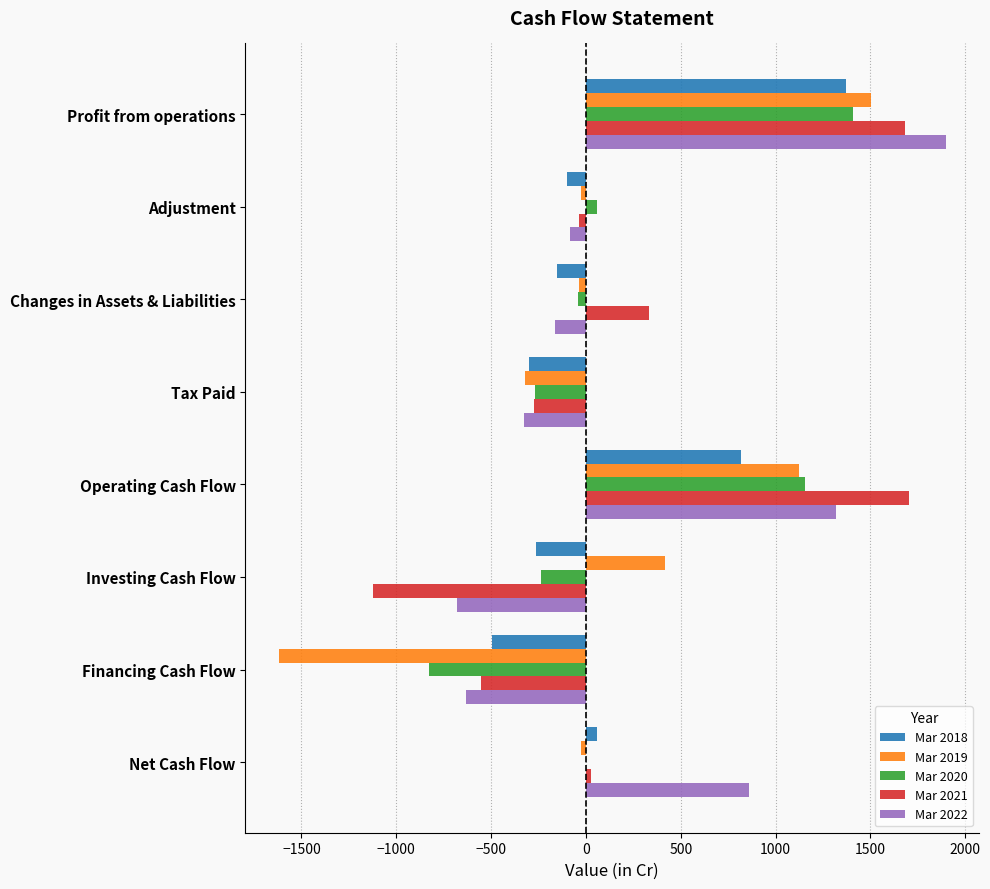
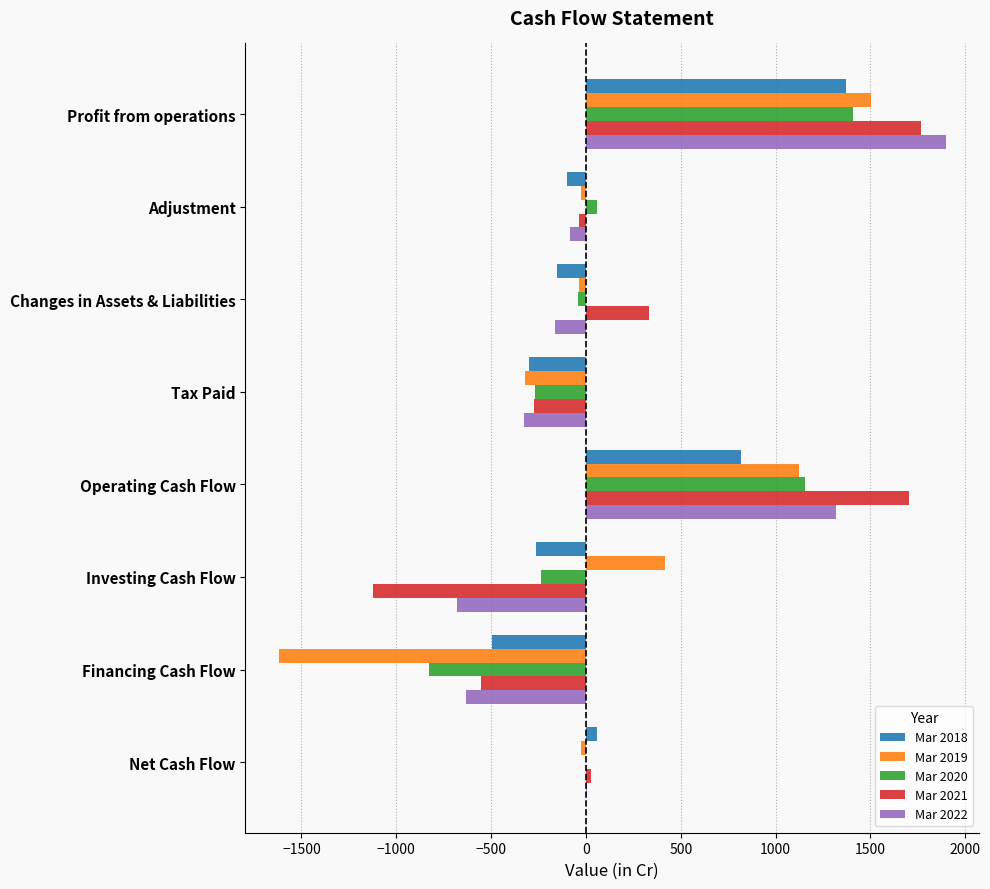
  {
    "Mar 2018": {
      "Profit from operations": 1370,
      "Adjustment": -100,
      "Changes in Assets & Liabilities": -150,
      "Tax Paid": -300,
      "Operating Cash Flow": 820,
      "Investing Cash Flow": -260,
      "Financing Cash Flow": -500,
      "Net Cash Flow": 60
    },
    "Mar 2019": {
      "Profit from operations": 1500,
      "Adjustment": -30,
      "Changes in Assets & Liabilities": -30,
      "Tax Paid": -320,
      "Operating Cash Flow": 1120,
      "Investing Cash Flow": 420,
      "Financing Cash Flow": -1620,
      "Net Cash Flow": -30
    },
    "Mar 2020": {
      "Profit from operations": 1410,
      "Adjustment": 60,
      "Changes in Assets & Liabilities": -40,
      "Tax Paid": -270,
      "Operating Cash Flow": 1150,
      "Investing Cash Flow": -240,
      "Financing Cash Flow": -830
    },
    "Mar 2021": {
-     "Profit from operations": 1680,
+     "Profit from operations": 1770,
      "Adjustment": -40,
      "Changes in Assets & Liabilities": 330,
      "Tax Paid": -270,
      "Operating Cash Flow": 1700,
      "Investing Cash Flow": -1120,
      "Financing Cash Flow": -560,
      "Net Cash Flow": 30
    },
    "Mar 2022": {
      "Profit from operations": 1900,
      "Adjustment": -80,
      "Changes in Assets & Liabilities": -160,
      "Tax Paid": -330,
      "Operating Cash Flow": 1320,
      "Investing Cash Flow": -680,
      "Financing Cash Flow": -630,
-     "Net Cash Flow": 860
+     "Net Cash Flow": 0
    }
  }
